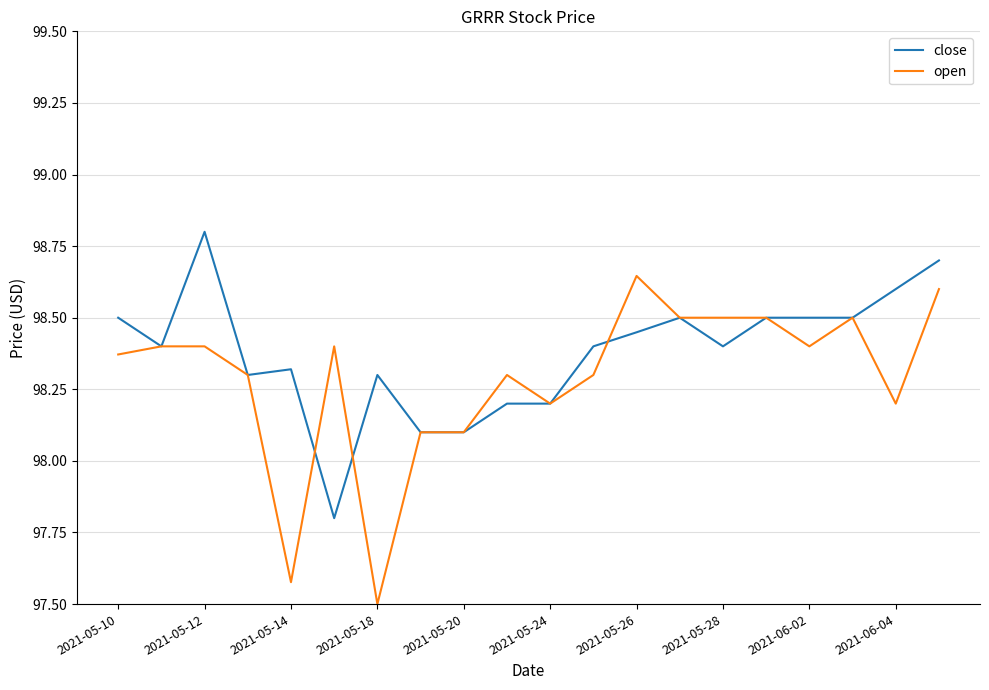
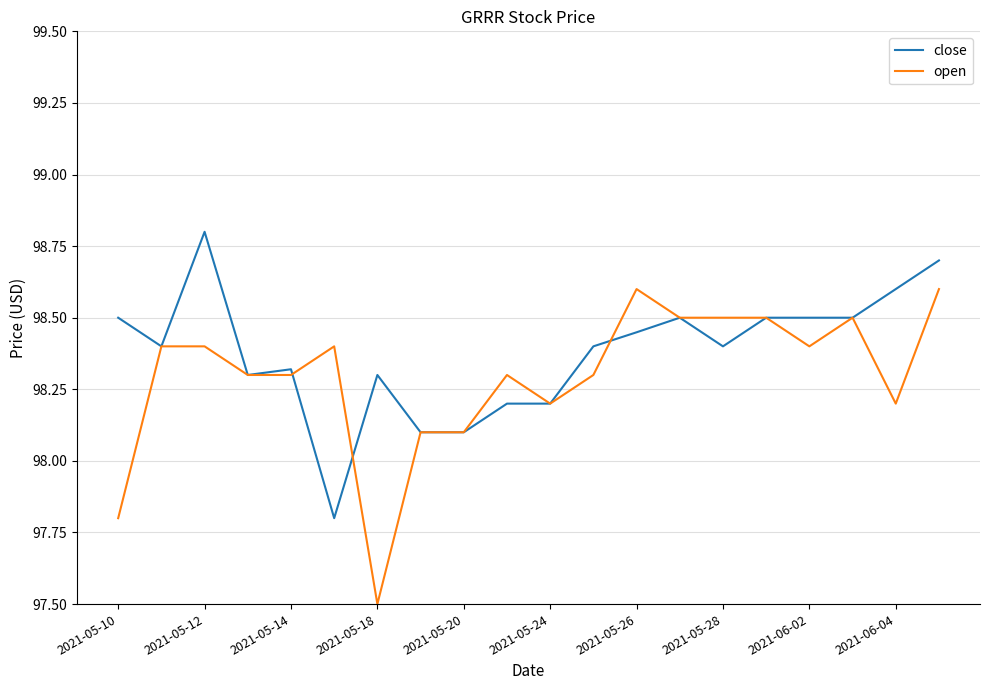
  {
    "close": {
      "2021-05-10": 98.50,
      "2021-05-12": 98.80,
      "2021-05-14": 98.32,
      "2021-05-18": 98.30,
      "2021-05-26": 98.45,
      "2021-05-28": 98.40,
      "2021-06-02": 98.50,
      "2021-06-04": 98.60
    },
    "open": {
-     "2021-05-10": 98.37,
+     "2021-05-10": 97.80,
      "2021-05-12": 98.40,
-     "2021-05-14": 97.58,
+     "2021-05-14": 98.30,
      "2021-05-18": 97.50,
-     "2021-05-26": 98.65,
+     "2021-05-26": 98.60,
      "2021-05-28": 98.50,
      "2021-06-02": 98.40,
      "2021-06-04": 98.20
    }
  }
